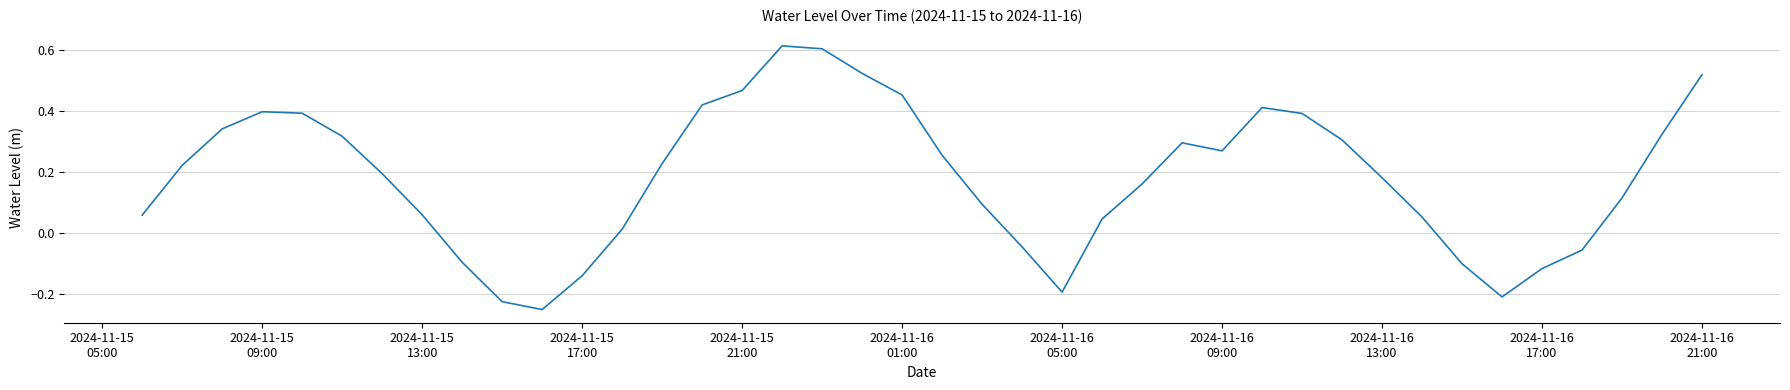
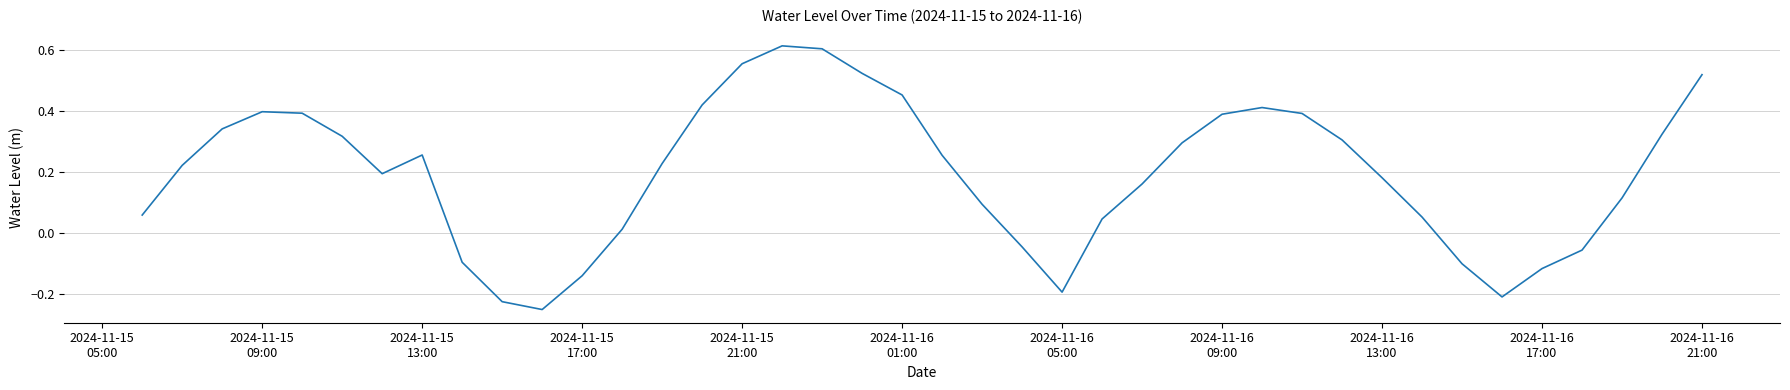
  {
    "2024-11-15 09:00": 0.40,
-   "2024-11-15 13:00": 0.06,
+   "2024-11-15 13:00": 0.26,
    "2024-11-15 17:00": -0.14,
-   "2024-11-15 21:00": 0.47,
+   "2024-11-15 21:00": 0.56,
    "2024-11-16 01:00": 0.45,
    "2024-11-16 05:00": -0.19,
-   "2024-11-16 09:00": 0.27,
+   "2024-11-16 09:00": 0.39,
    "2024-11-16 13:00": 0.18,
    "2024-11-16 17:00": -0.12,
    "2024-11-16 21:00": 0.52
  }
